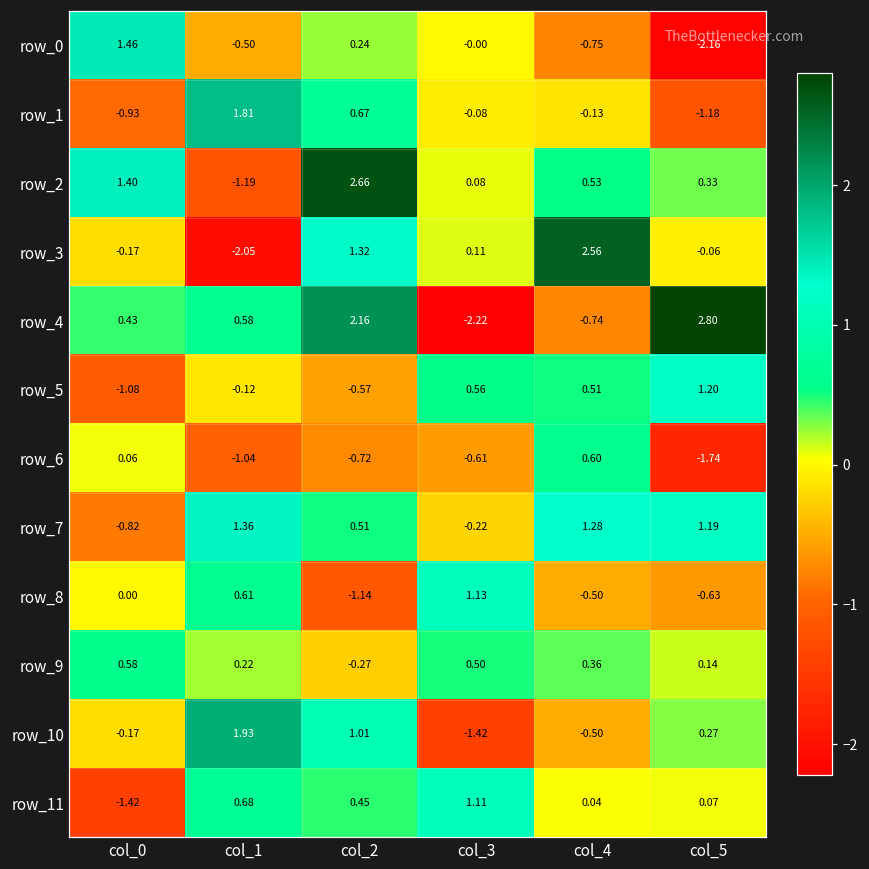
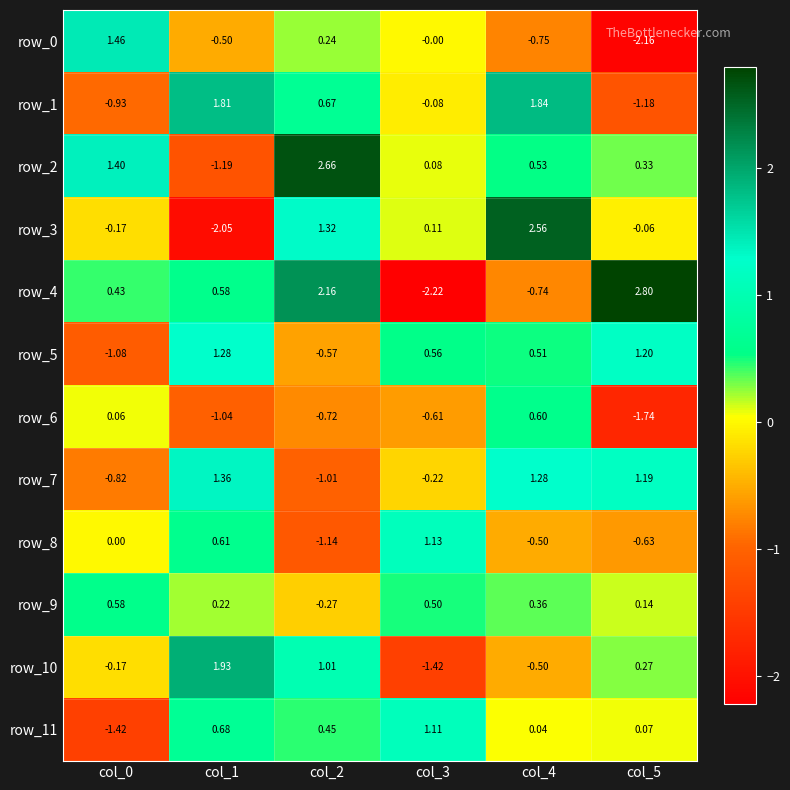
  {
    "row_0": {
      "col_0": 1.46,
      "col_1": -0.50,
      "col_2": 0.24,
      "col_3": -0.00,
      "col_4": -0.75,
      "col_5": -2.16
    },
    "row_1": {
      "col_0": -0.93,
      "col_1": 1.81,
      "col_2": 0.67,
      "col_3": -0.08,
-     "col_4": -0.13,
+     "col_4": 1.84,
      "col_5": -1.18
    },
    "row_2": {
      "col_0": 1.40,
      "col_1": -1.19,
      "col_2": 2.66,
      "col_3": 0.08,
      "col_4": 0.53,
      "col_5": 0.33
    },
    "row_3": {
      "col_0": -0.17,
      "col_1": -2.05,
      "col_2": 1.32,
      "col_3": 0.11,
      "col_4": 2.56,
      "col_5": -0.06
    },
    "row_4": {
      "col_0": 0.43,
      "col_1": 0.58,
      "col_2": 2.16,
      "col_3": -2.22,
      "col_4": -0.74,
      "col_5": 2.80
    },
    "row_5": {
      "col_0": -1.08,
-     "col_1": -0.12,
+     "col_1": 1.28,
      "col_2": -0.57,
      "col_3": 0.56,
      "col_4": 0.51,
      "col_5": 1.20
    },
    "row_6": {
      "col_0": 0.06,
      "col_1": -1.04,
      "col_2": -0.72,
      "col_3": -0.61,
      "col_4": 0.60,
      "col_5": -1.74
    },
    "row_7": {
      "col_0": -0.82,
      "col_1": 1.36,
-     "col_2": 0.51,
+     "col_2": -1.01,
      "col_3": -0.22,
      "col_4": 1.28,
      "col_5": 1.19
    },
    "row_8": {
      "col_0": 0.00,
      "col_1": 0.61,
      "col_2": -1.14,
      "col_3": 1.13,
      "col_4": -0.50,
      "col_5": -0.63
    },
    "row_9": {
      "col_0": 0.58,
      "col_1": 0.22,
      "col_2": -0.27,
      "col_3": 0.50,
      "col_4": 0.36,
      "col_5": 0.14
    },
    "row_10": {
      "col_0": -0.17,
      "col_1": 1.93,
      "col_2": 1.01,
      "col_3": -1.42,
      "col_4": -0.50,
      "col_5": 0.27
    },
    "row_11": {
      "col_0": -1.42,
      "col_1": 0.68,
      "col_2": 0.45,
      "col_3": 1.11,
      "col_4": 0.04,
      "col_5": 0.07
    }
  }
